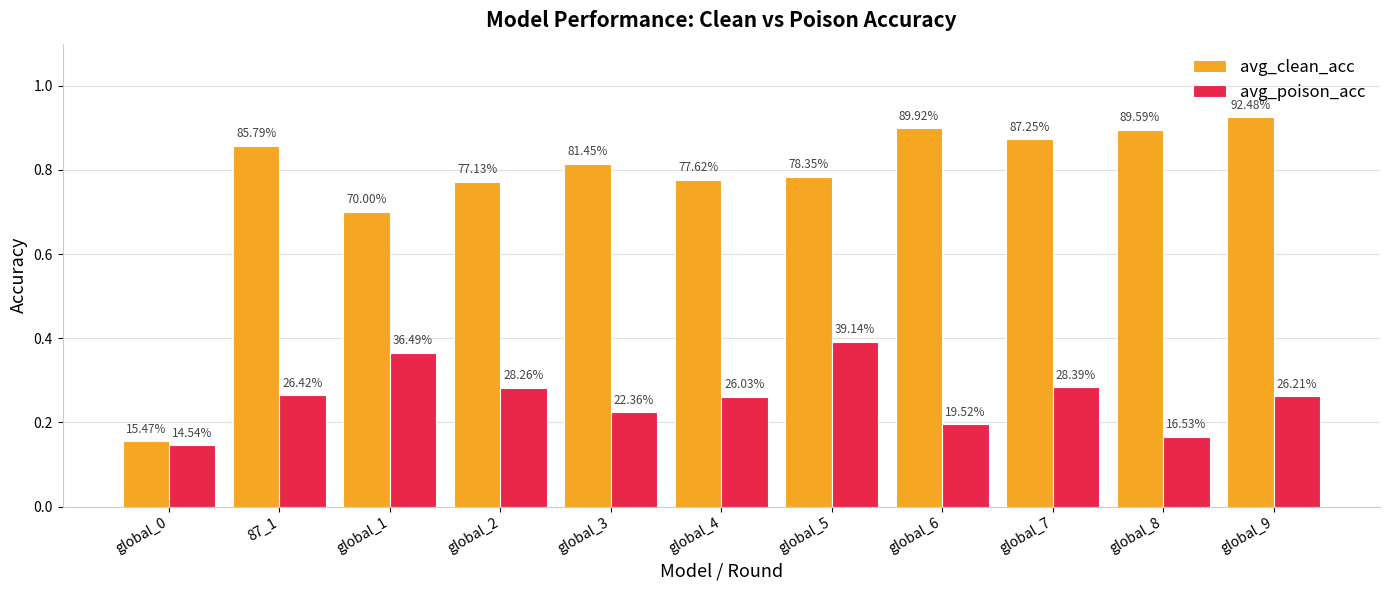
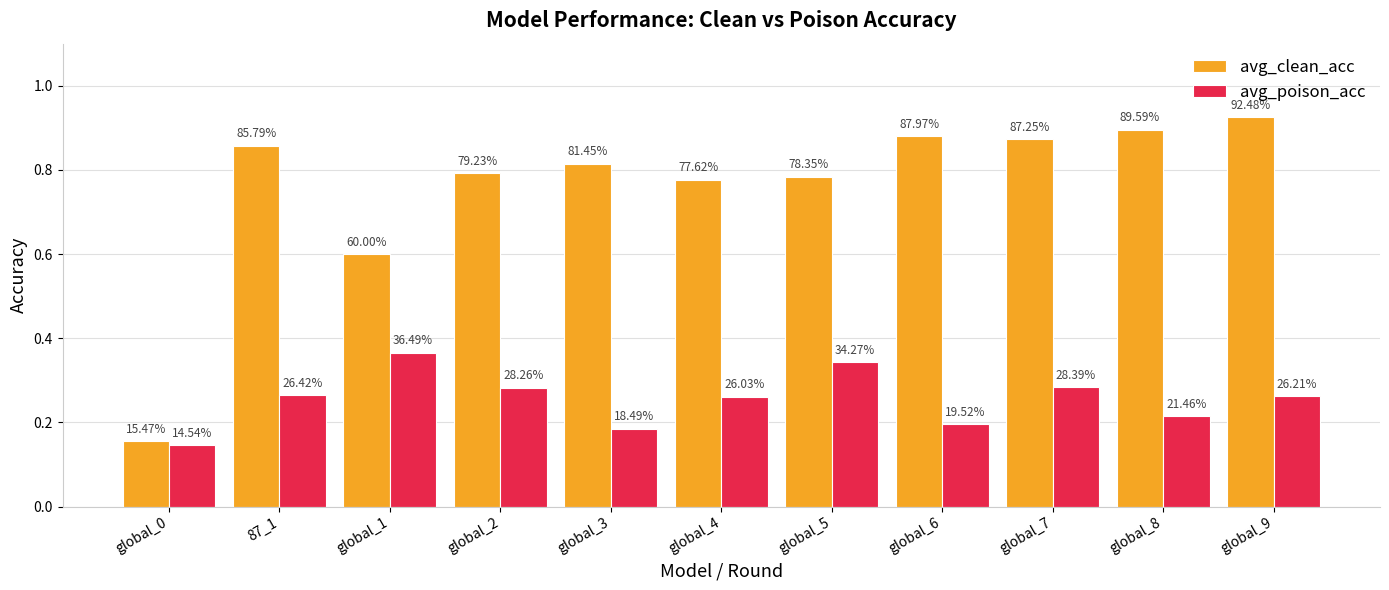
  {
    "avg_clean_acc": {
      "global_0": "15.47%",
      "87_1": "85.79%",
-     "global_1": "70.00%",
-     "global_2": "77.13%",
+     "global_1": "60.00%",
+     "global_2": "79.23%",
      "global_3": "81.45%",
      "global_4": "77.62%",
      "global_5": "78.35%",
-     "global_6": "89.92%",
+     "global_6": "87.97%",
      "global_7": "87.25%",
      "global_8": "89.59%",
      "global_9": "92.48%"
    },
    "avg_poison_acc": {
      "global_0": "14.54%",
      "87_1": "26.42%",
      "global_1": "36.49%",
      "global_2": "28.26%",
-     "global_3": "22.36%",
+     "global_3": "18.49%",
      "global_4": "26.03%",
-     "global_5": "39.14%",
+     "global_5": "34.27%",
      "global_6": "19.52%",
      "global_7": "28.39%",
-     "global_8": "16.53%",
+     "global_8": "21.46%",
      "global_9": "26.21%"
    }
  }
